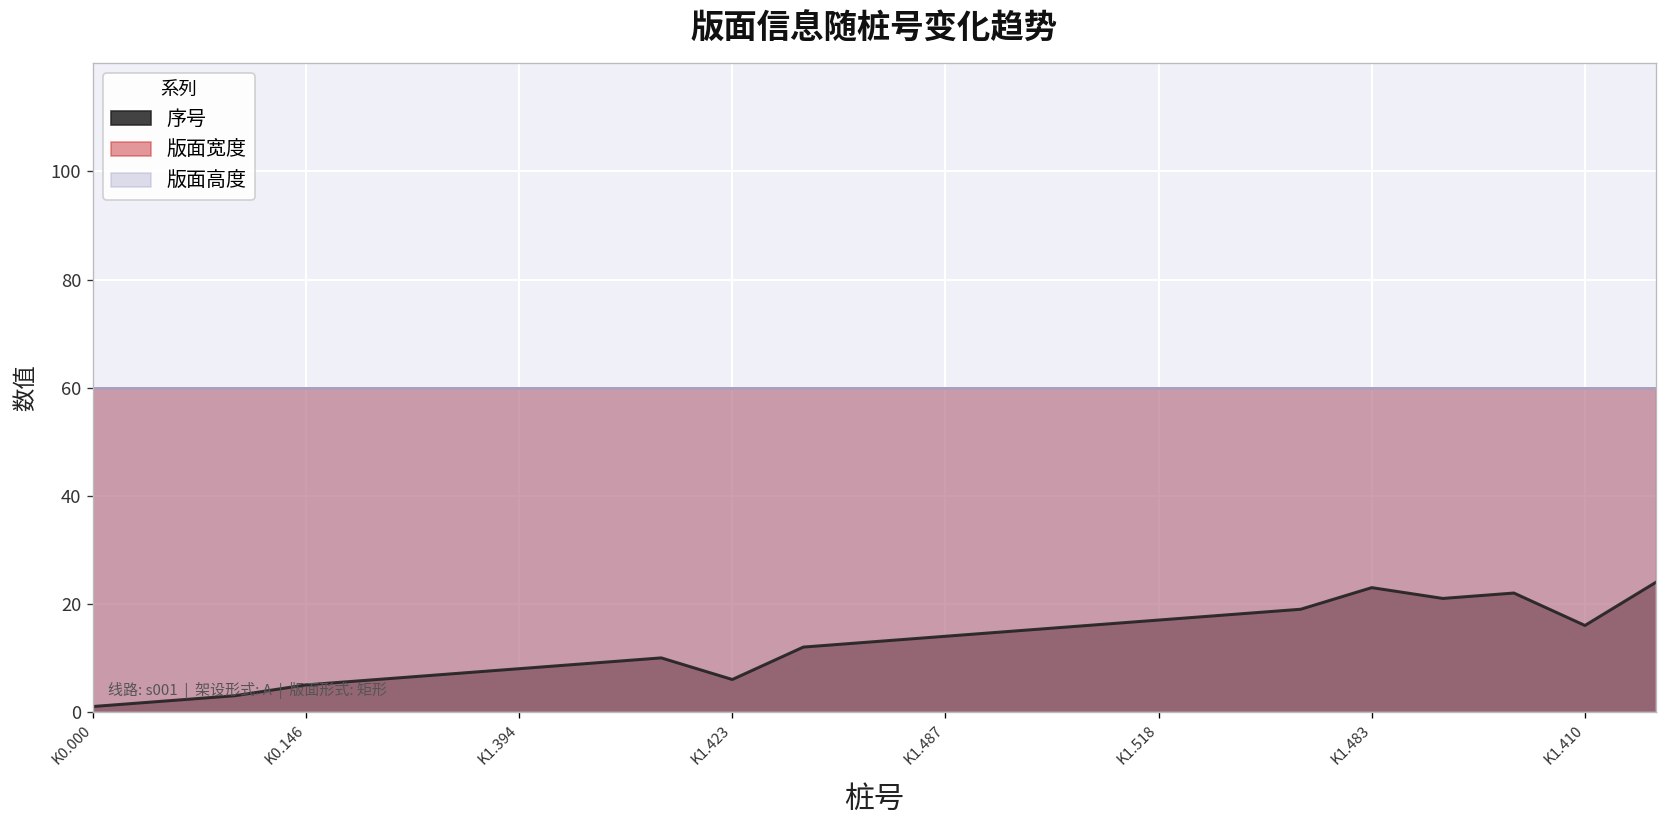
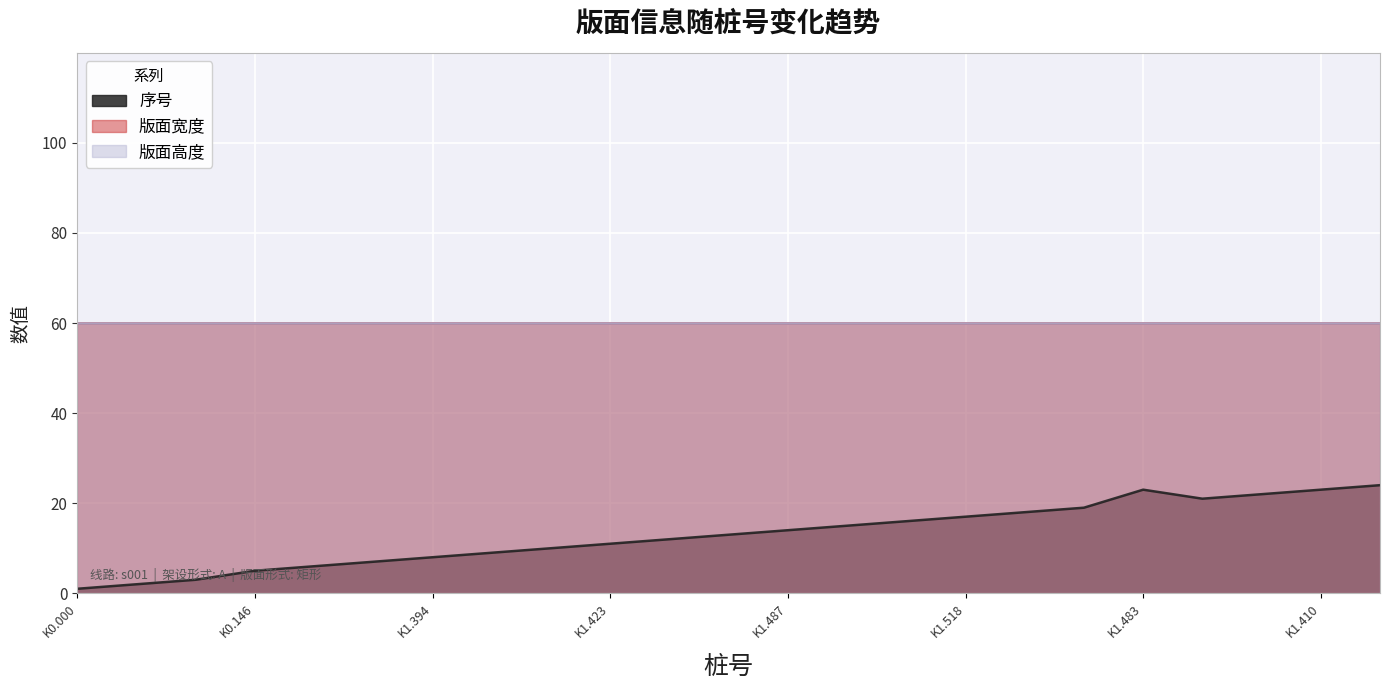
  {
    "序号": {
      "K1.394": 8,
-     "K1.423": 6,
+     "K1.423": 11,
      "K1.487": 14,
      "K1.483": 23,
-     "K1.410": 16
+     "K1.410": 23
    },
    "版面高度": {
      "K1.394": 60,
      "K1.423": 60,
      "K1.487": 60,
      "K1.483": 60,
      "K1.410": 60
    }
  }
